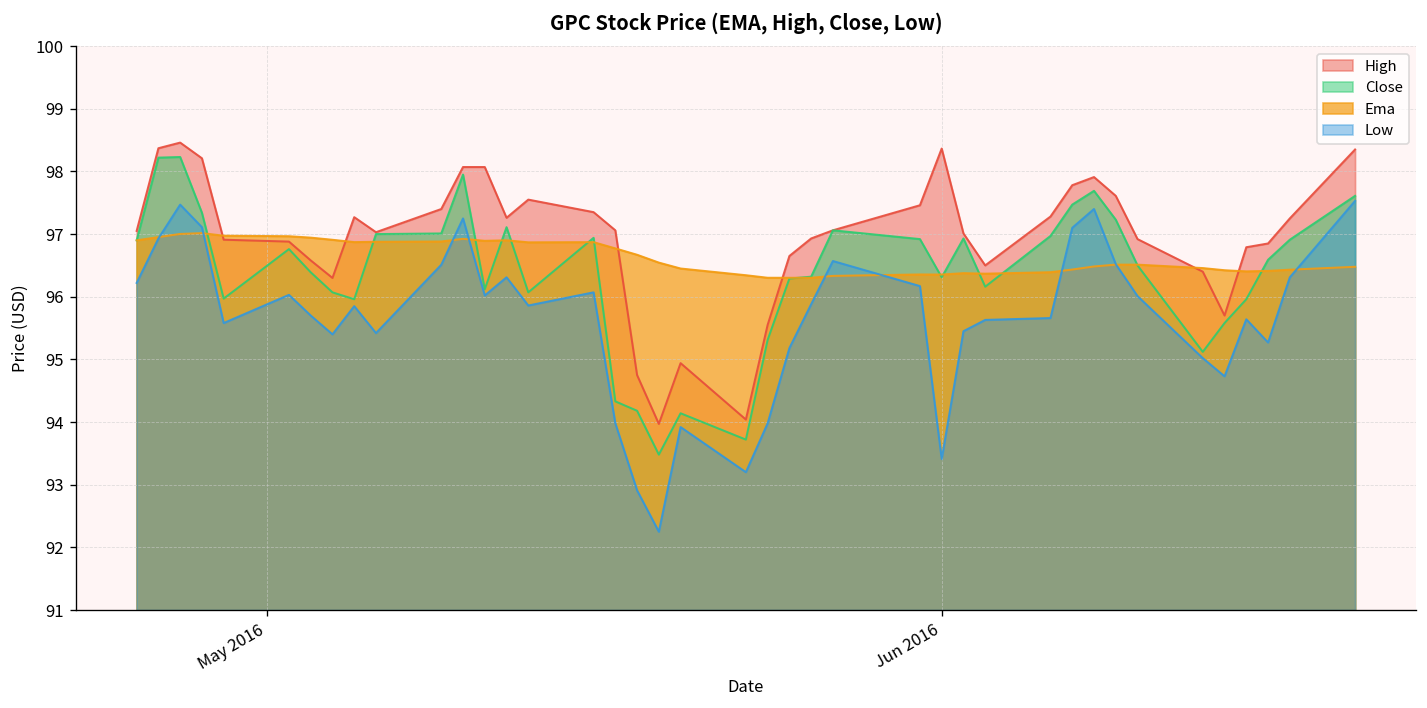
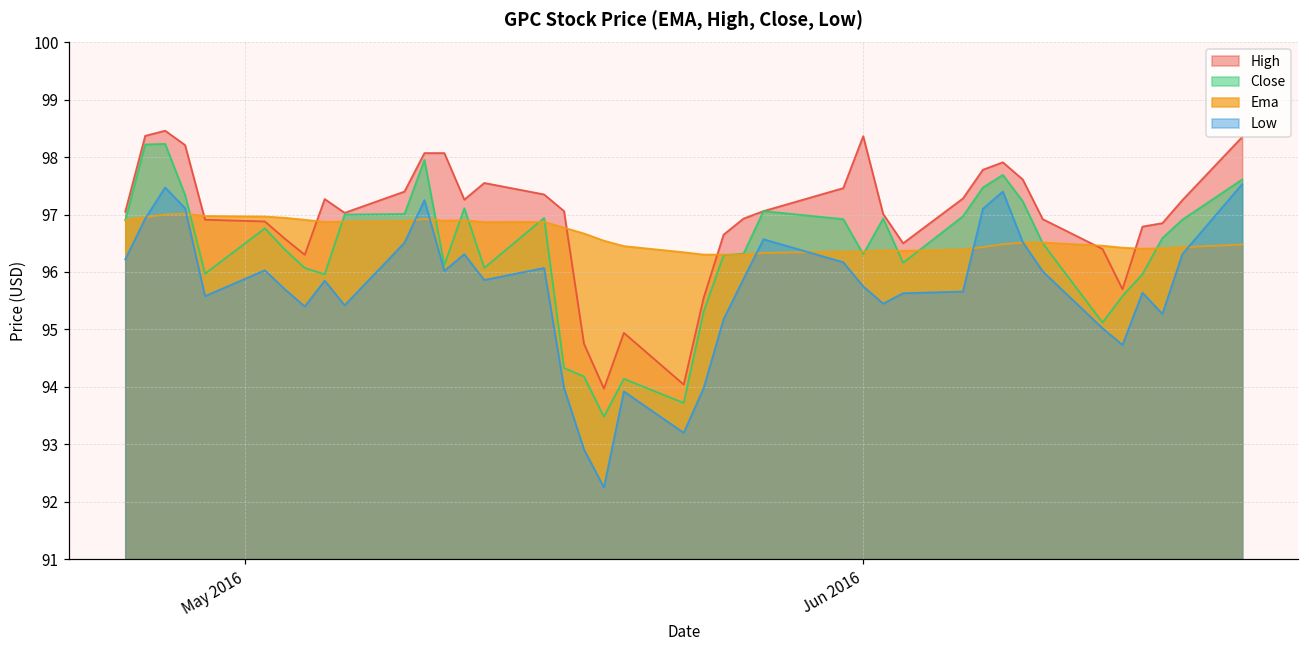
  {
    "High": {
      "Jun 2016": 98.4
    },
    "Low": {
-     "Jun 2016": 93.4
+     "Jun 2016": 95.8
    }
  }
